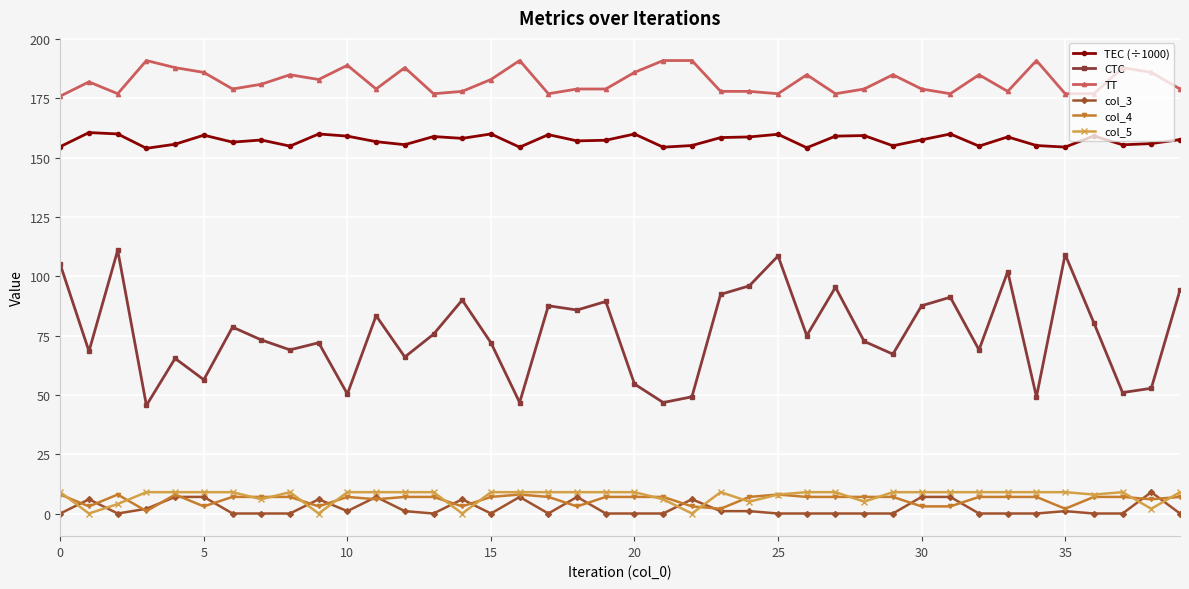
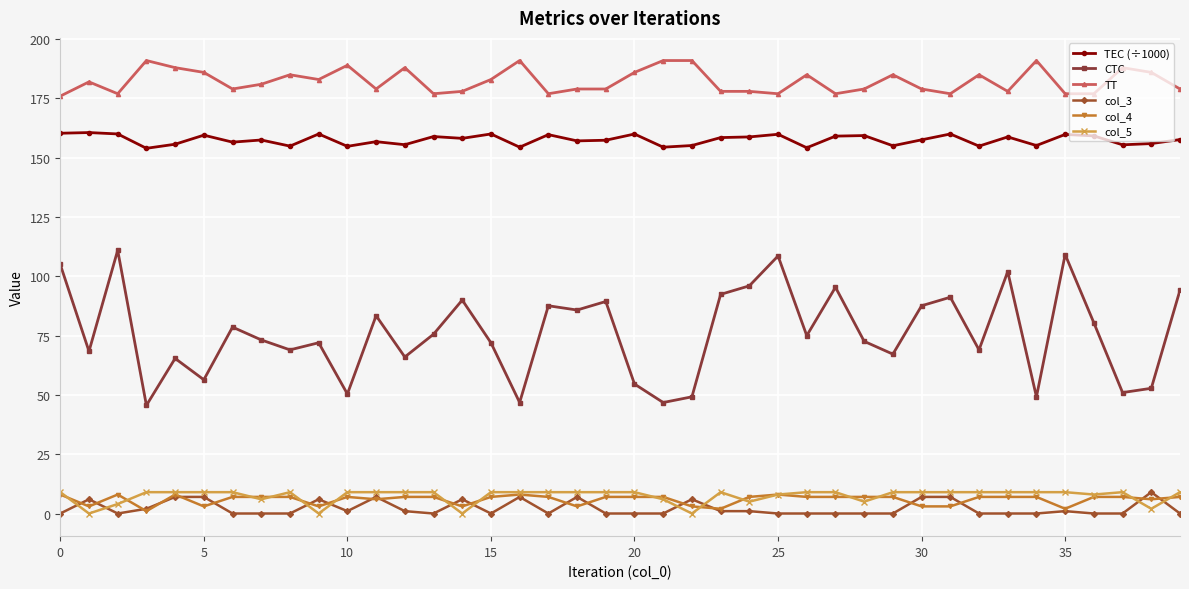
  {
    "TEC (÷1000)": {
-     "0": 155,
+     "0": 160,
      "5": 160,
-     "10": 159,
+     "10": 155,
      "15": 160,
      "20": 160,
      "25": 160,
      "30": 158,
-     "35": 155
+     "35": 160
    }
  }
